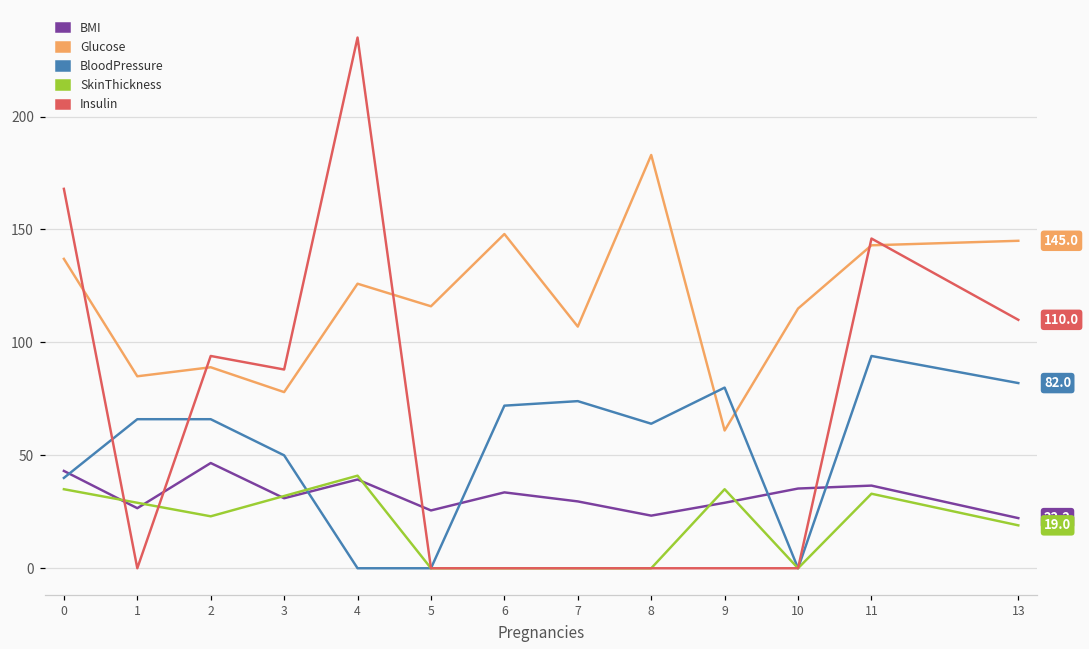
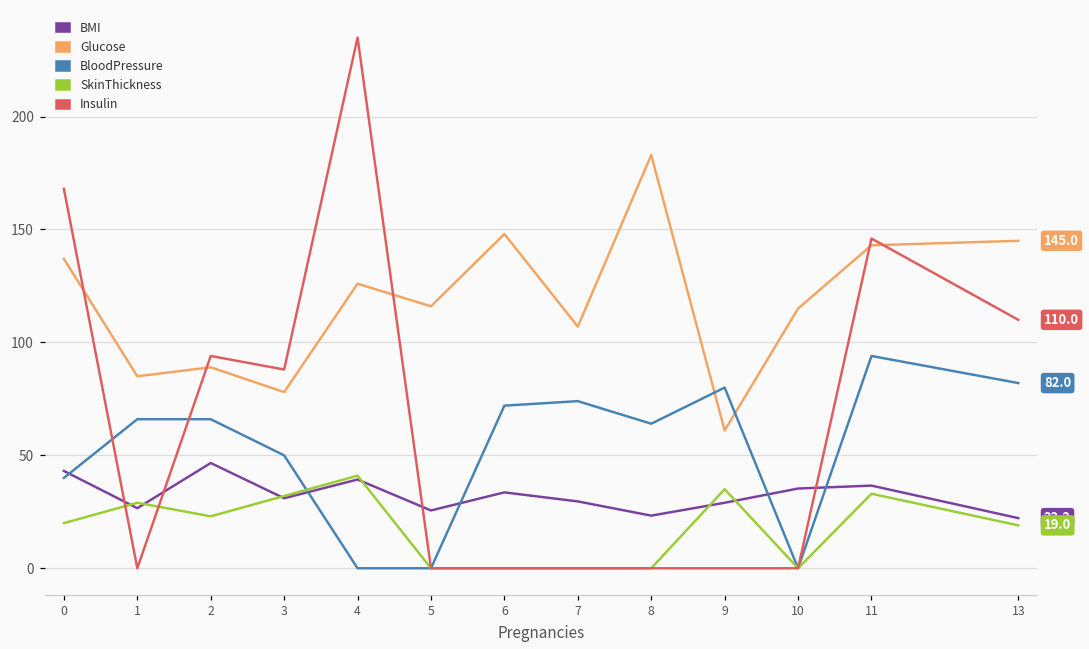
  {
    "BMI": {
      "0": 43,
      "1": 27,
      "2": 47,
      "4": 39,
      "5": 26,
      "6": 34,
      "7": 30,
      "8": 23,
      "9": 29,
      "10": 35,
      "11": 37
    },
    "Glucose": {
      "0": 137,
      "1": 85,
      "2": 89,
      "3": 78,
      "4": 126,
      "5": 116,
      "6": 148,
      "7": 107,
      "8": 183,
      "9": 61,
      "10": 115,
      "11": 143
    },
    "BloodPressure": {
      "0": 40,
      "1": 66,
      "2": 66,
      "3": 50,
      "4": 0,
      "6": 72,
      "7": 74,
      "8": 64,
      "9": 80,
      "11": 94
    },
    "SkinThickness": {
-     "0": 35,
+     "0": 20,
      "1": 29,
      "2": 23,
      "4": 41,
      "9": 35,
      "11": 33
    },
    "Insulin": {
      "0": 168,
      "1": 0,
      "2": 94,
      "3": 88,
      "4": 235,
      "9": 0,
      "11": 146
    }
  }
